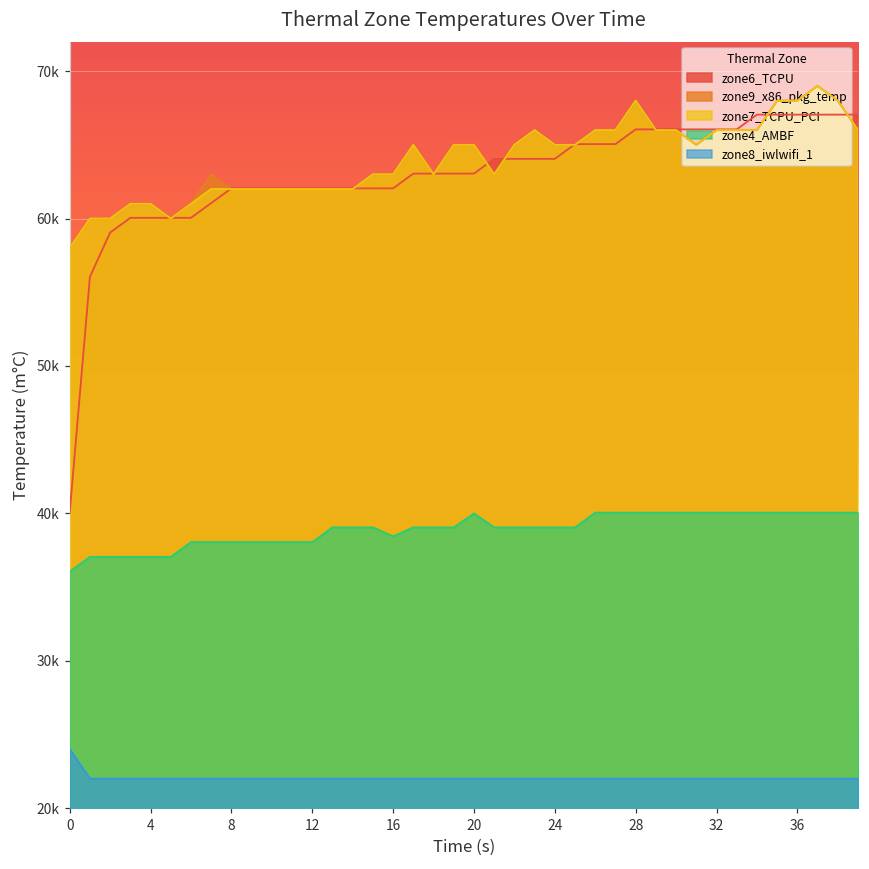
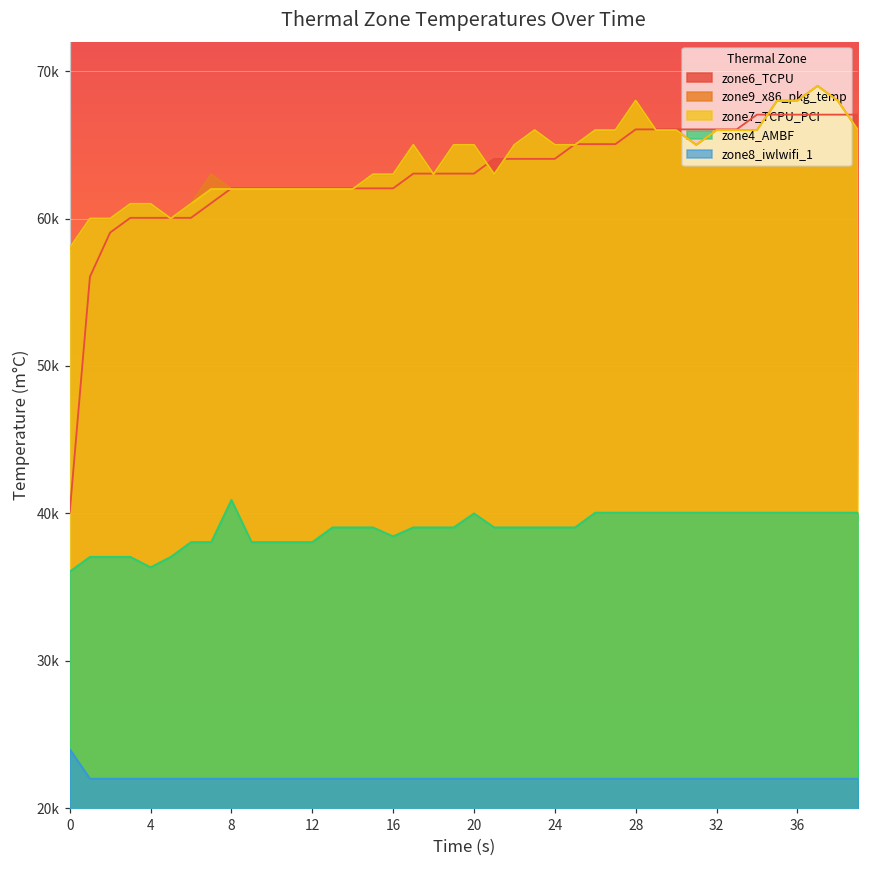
  {
    "zone4_AMBF": {
      "0": 36100,
-     "4": 37100,
-     "8": 38100,
+     "4": 36300,
+     "8": 40900,
      "12": 38100,
      "16": 38400,
      "20": 40000,
      "24": 39100,
      "28": 40100,
      "32": 40100,
      "36": 40100
    },
    "zone8_iwlwifi_1": {
      "0": 24000,
      "4": 22000,
      "8": 22000,
      "12": 22000,
      "16": 22000,
      "20": 22000,
      "24": 22000,
      "28": 22000,
      "32": 22000,
      "36": 22000
    }
  }
